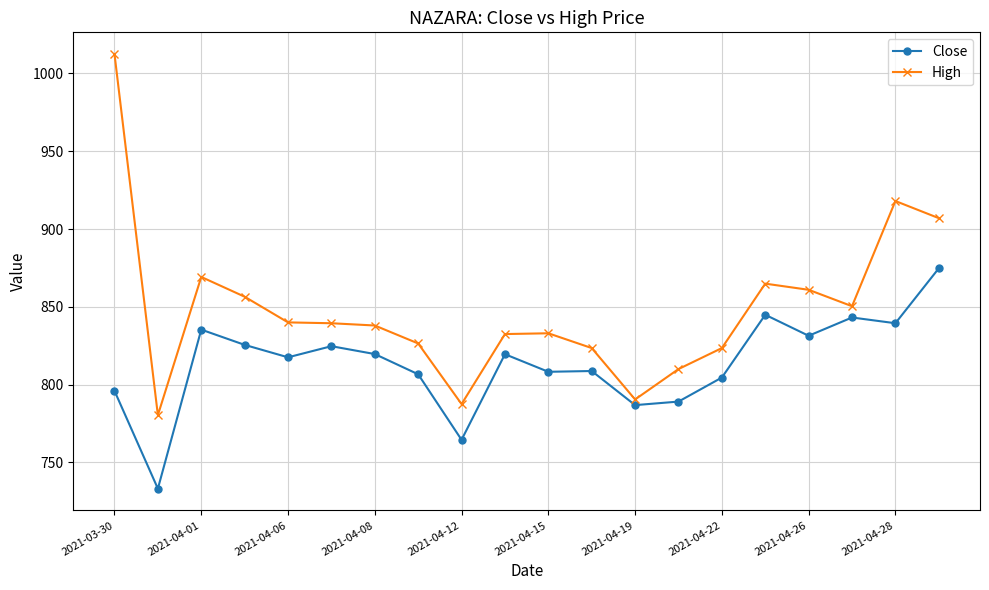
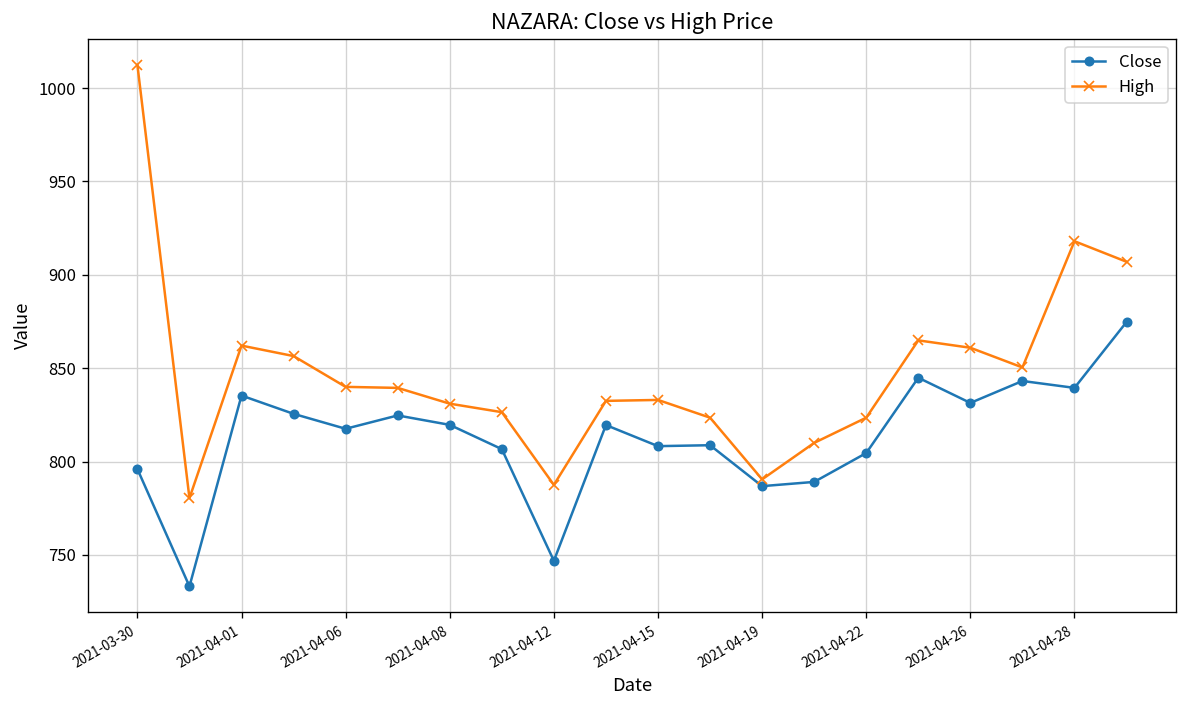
  {
    "Close": {
      "2021-03-30": 796,
      "2021-04-01": 835,
      "2021-04-06": 818,
      "2021-04-08": 820,
-     "2021-04-12": 765,
+     "2021-04-12": 747,
      "2021-04-15": 808,
      "2021-04-19": 787,
      "2021-04-22": 805,
      "2021-04-26": 831,
      "2021-04-28": 839
    },
    "High": {
      "2021-03-30": 1012,
-     "2021-04-01": 869,
+     "2021-04-01": 862,
      "2021-04-06": 840,
-     "2021-04-08": 838,
+     "2021-04-08": 831,
      "2021-04-12": 788,
      "2021-04-15": 833,
      "2021-04-19": 790,
      "2021-04-22": 824,
      "2021-04-26": 861,
      "2021-04-28": 918
    }
  }
